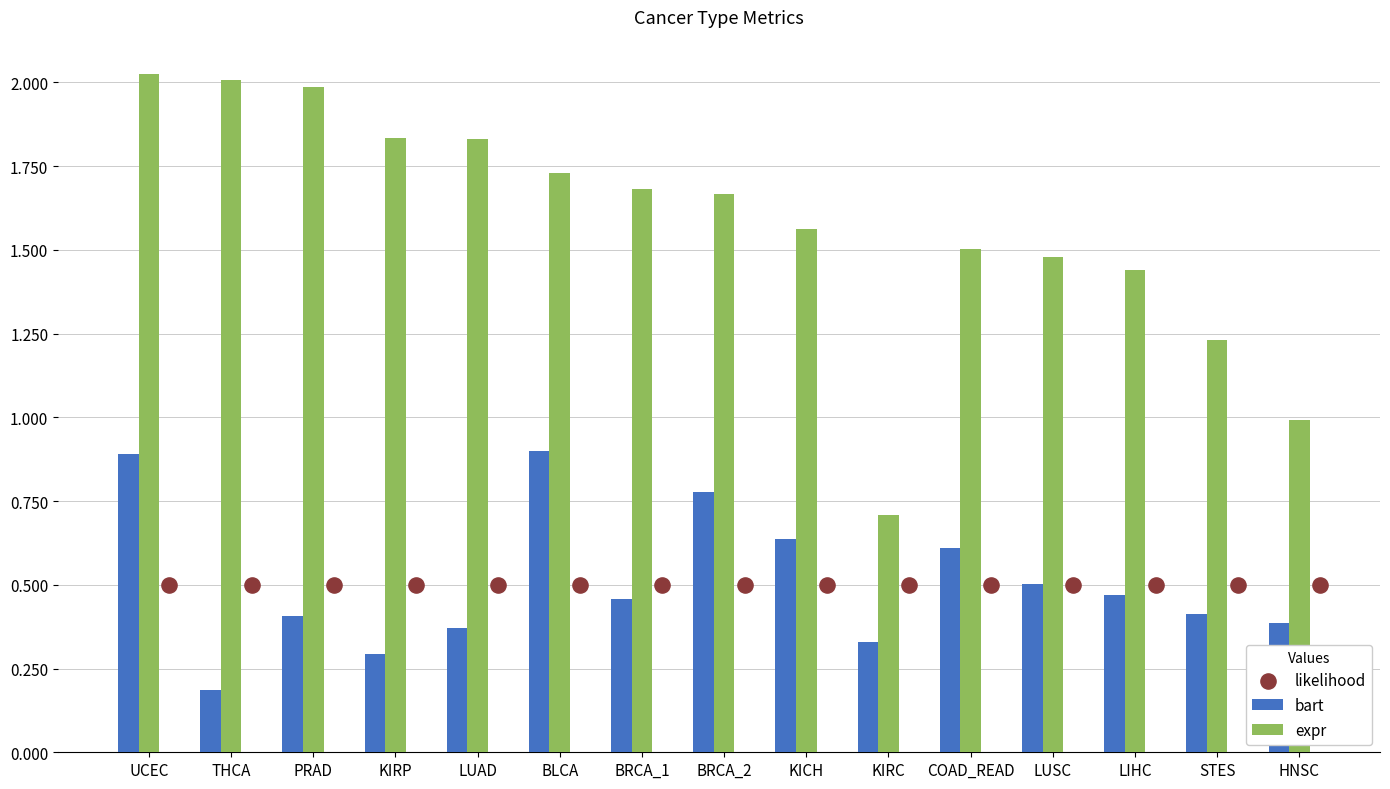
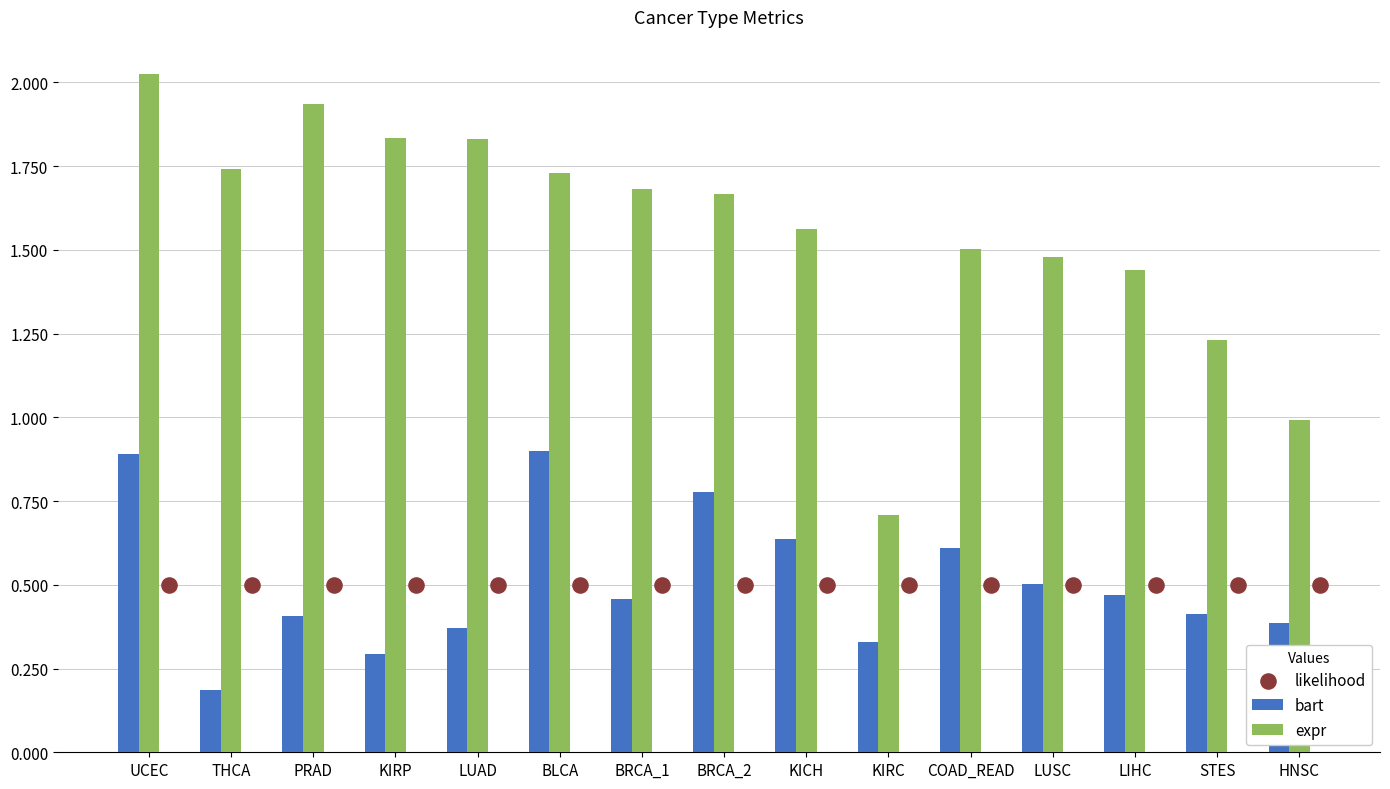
  {
    "bart": {
      "UCEC": 0.89,
      "THCA": 0.19,
      "PRAD": 0.41,
      "KIRP": 0.29,
      "LUAD": 0.37,
      "BLCA": 0.90,
      "BRCA_1": 0.46,
      "BRCA_2": 0.78,
      "KICH": 0.64,
      "KIRC": 0.33,
      "COAD_READ": 0.61,
      "LUSC": 0.50,
      "LIHC": 0.47,
      "STES": 0.41,
      "HNSC": 0.39
    },
    "expr": {
      "UCEC": 2.03,
-     "THCA": 2.01,
-     "PRAD": 1.98,
+     "THCA": 1.74,
+     "PRAD": 1.94,
      "KIRP": 1.83,
      "LUAD": 1.83,
      "BLCA": 1.73,
      "BRCA_1": 1.68,
      "BRCA_2": 1.67,
      "KICH": 1.56,
      "KIRC": 0.71,
      "COAD_READ": 1.50,
      "LUSC": 1.48,
      "LIHC": 1.44,
      "STES": 1.23,
      "HNSC": 0.99
    }
  }
